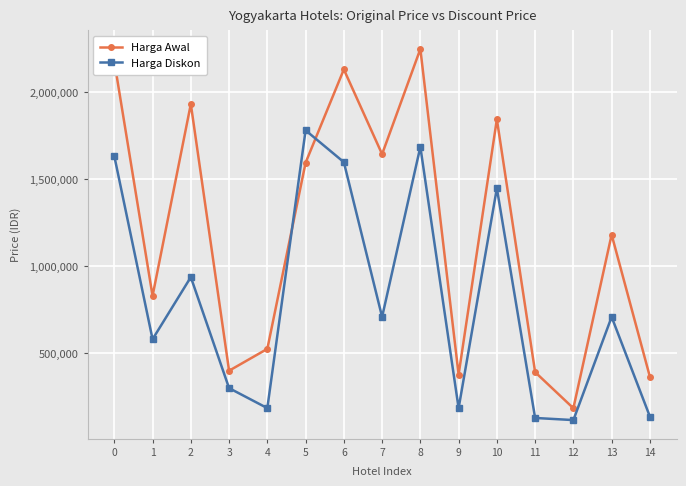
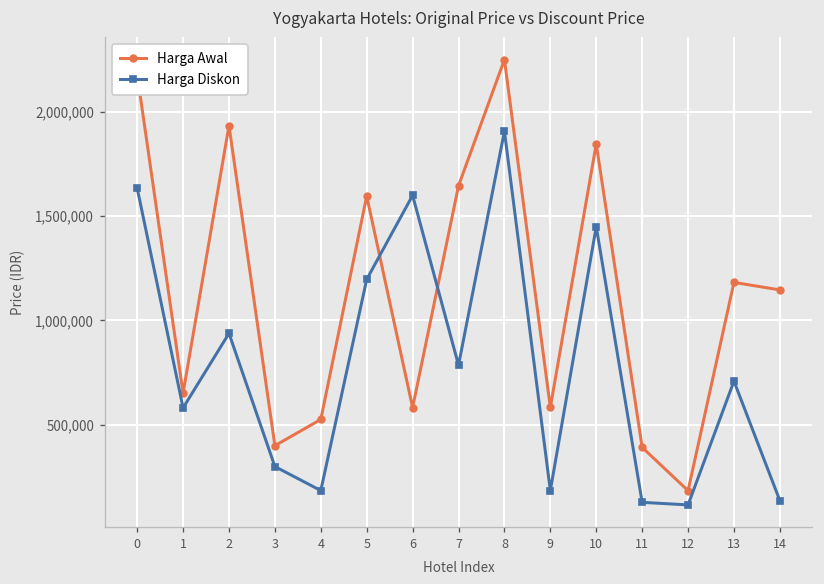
  {
    "Harga Awal": {
-     "1": "830,000",
+     "1": "650,000",
      "2": "1,930,000",
      "3": "400,000",
      "4": "530,000",
      "5": "1,600,000",
-     "6": "2,130,000",
+     "6": "580,000",
      "7": "1,640,000",
      "8": "2,250,000",
-     "9": "380,000",
+     "9": "580,000",
      "10": "1,850,000",
      "11": "390,000",
      "12": "180,000",
      "13": "1,180,000",
-     "14": "370,000"
+     "14": "1,150,000"
    },
    "Harga Diskon": {
      "0": "1,630,000",
      "1": "580,000",
      "2": "940,000",
      "3": "300,000",
      "4": "190,000",
-     "5": "1,780,000",
+     "5": "1,200,000",
      "6": "1,600,000",
-     "7": "710,000",
-     "8": "1,690,000",
+     "7": "790,000",
+     "8": "1,910,000",
      "9": "180,000",
      "10": "1,450,000",
      "11": "130,000",
      "12": "120,000",
      "13": "710,000",
      "14": "140,000"
    }
  }
